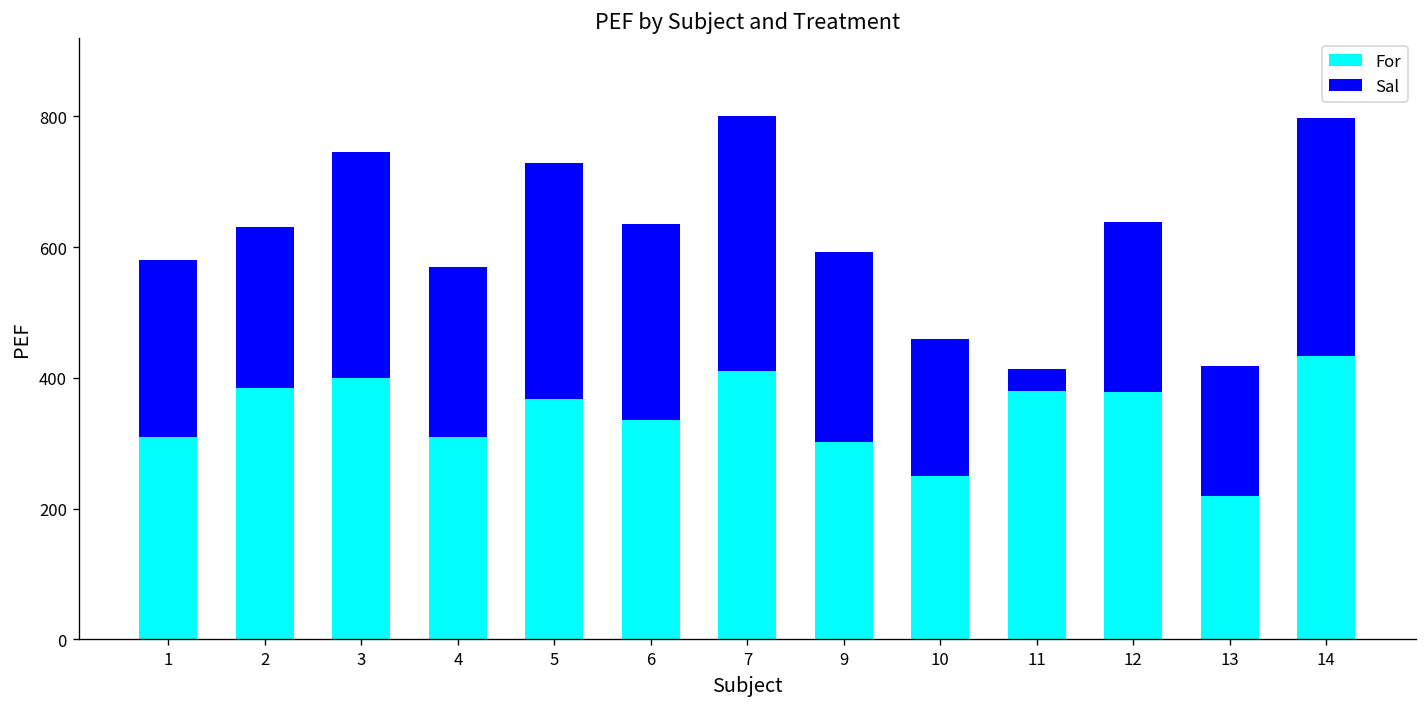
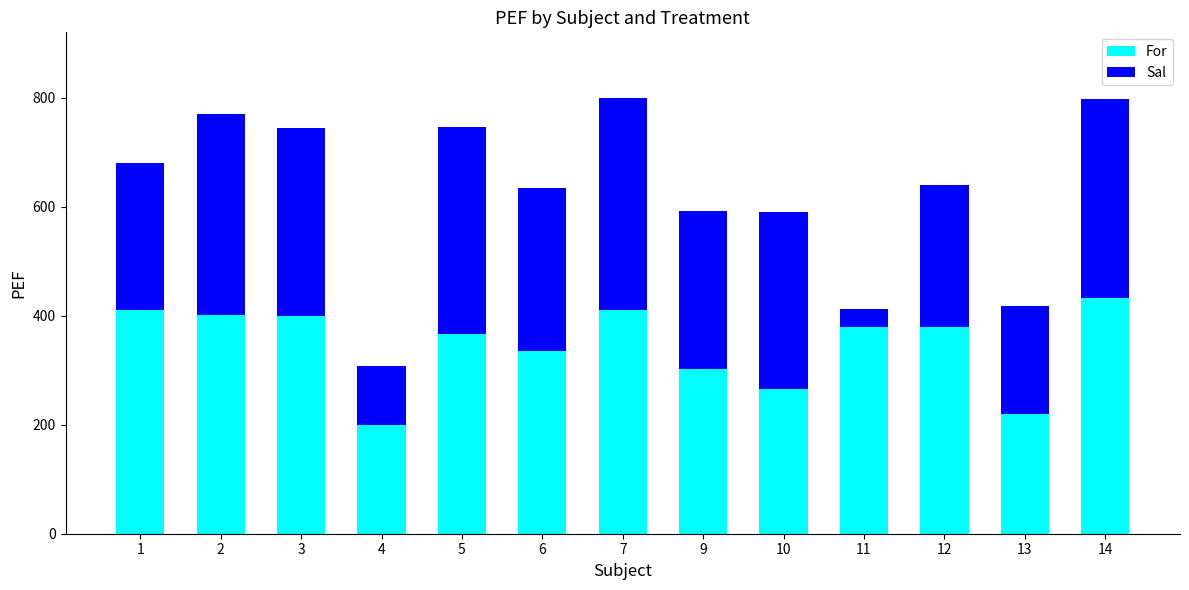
  {
    "For": {
-     "1": 310,
-     "2": 390,
+     "1": 410,
+     "2": 400,
      "3": 400,
-     "4": 310,
+     "4": 200,
      "5": 370,
      "6": 340,
      "7": 410,
      "9": 300,
-     "10": 250,
+     "10": 270,
      "11": 380,
      "12": 380,
      "13": 220,
      "14": 430
    },
    "Sal": {
      "1": 270,
-     "2": 250,
+     "2": 370,
      "3": 350,
-     "4": 260,
-     "5": 360,
+     "4": 110,
+     "5": 380,
      "6": 300,
      "7": 390,
      "9": 290,
-     "10": 210,
+     "10": 330,
      "11": 30,
      "12": 260,
      "13": 200,
      "14": 370
    }
  }
